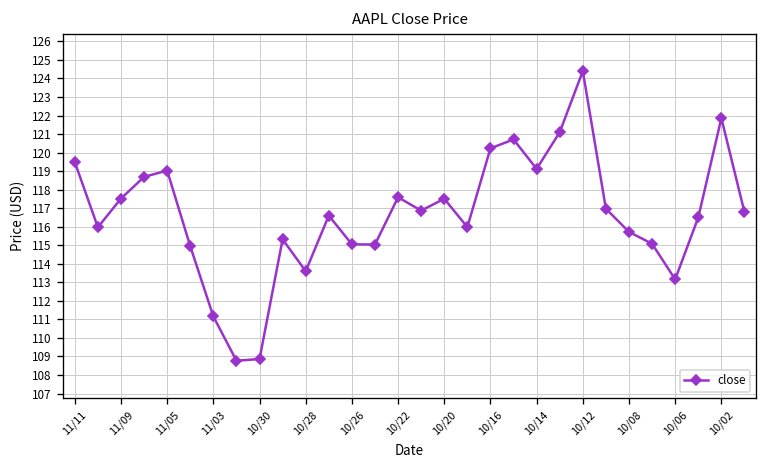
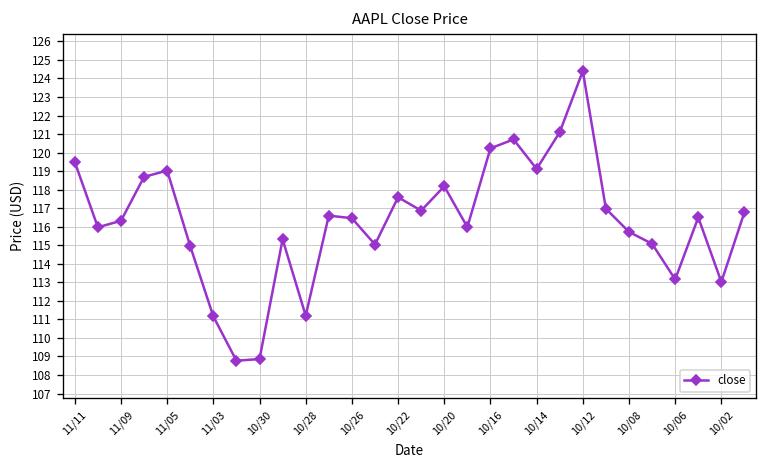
  {
    "11/11": 119.5,
-   "11/09": 117.5,
+   "11/09": 116.3,
    "11/05": 119.0,
    "11/03": 111.2,
    "10/30": 108.9,
-   "10/28": 113.6,
-   "10/26": 115.1,
+   "10/28": 111.2,
+   "10/26": 116.5,
    "10/22": 117.6,
-   "10/20": 117.5,
+   "10/20": 118.2,
    "10/16": 120.2,
    "10/14": 119.1,
    "10/12": 124.4,
    "10/08": 115.7,
    "10/06": 113.2,
-   "10/02": 121.9
+   "10/02": 113.0
  }
